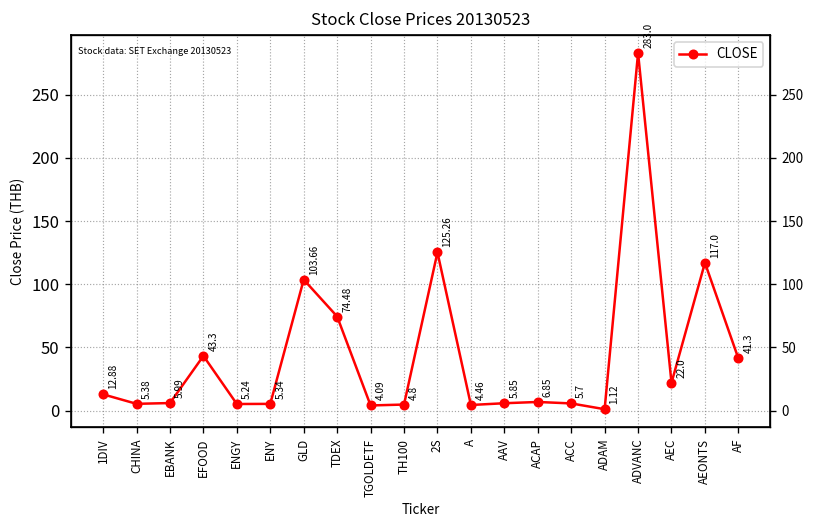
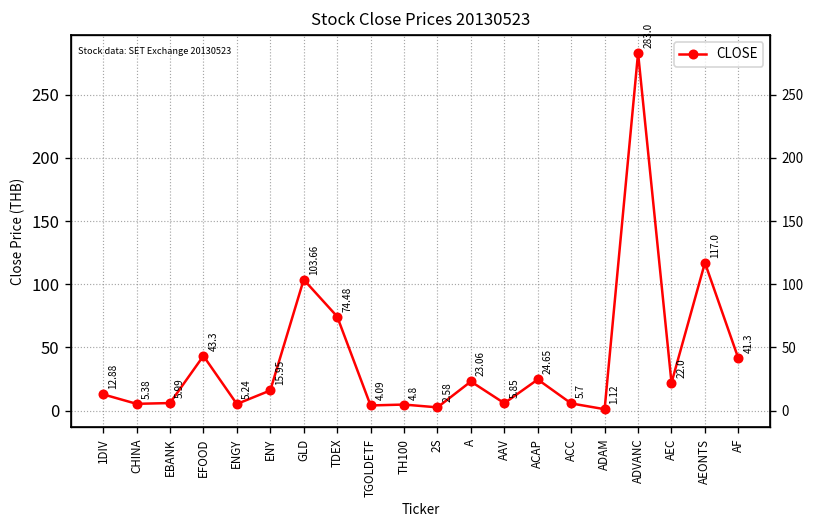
  {
    "1DIV": 12.88,
    "CHINA": 5.38,
    "EBANK": 5.99,
    "EFOOD": 43.3,
    "ENGY": 5.24,
-   "ENY": 5.34,
+   "ENY": 15.95,
    "GLD": 103.66,
    "TDEX": 74.48,
    "TGOLDETF": 4.09,
    "TH100": 4.8,
-   "2S": 125.26,
-   "A": 4.46,
+   "2S": 2.58,
+   "A": 23.06,
    "AAV": 5.85,
-   "ACAP": 6.85,
+   "ACAP": 24.65,
    "ACC": 5.7,
    "ADAM": 1.12,
    "ADVANC": 283.0,
    "AEC": 22.0,
    "AEONTS": 117.0,
    "AF": 41.3
  }
